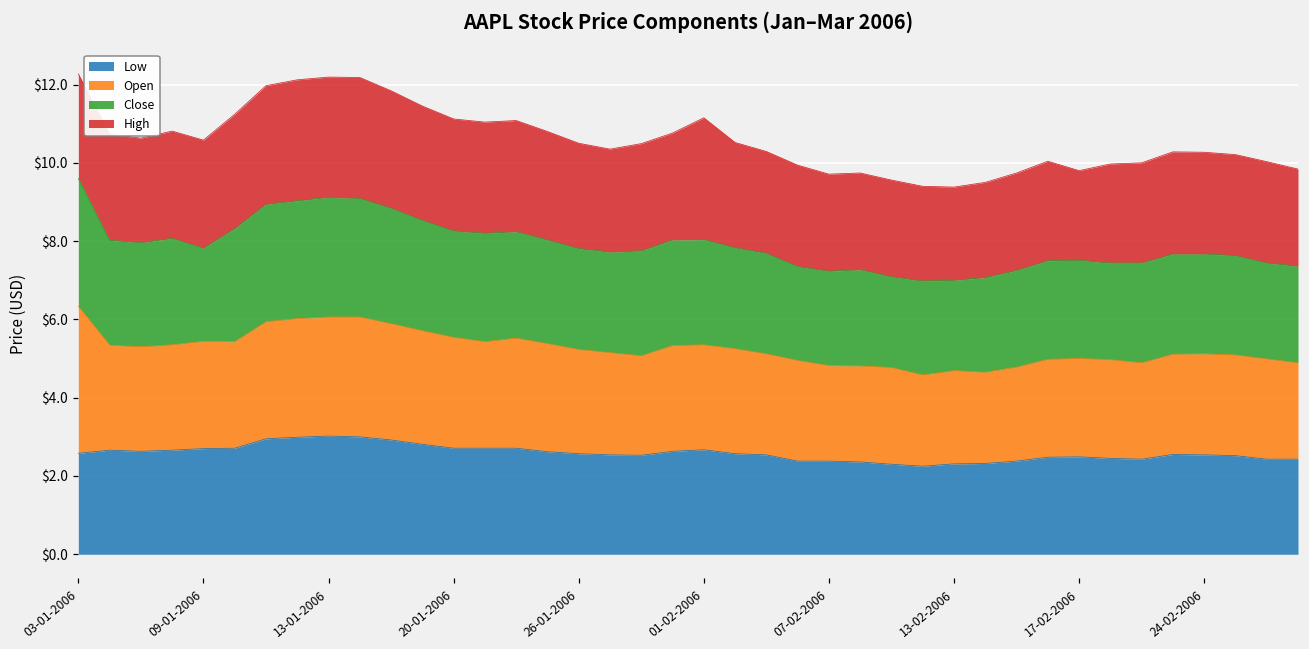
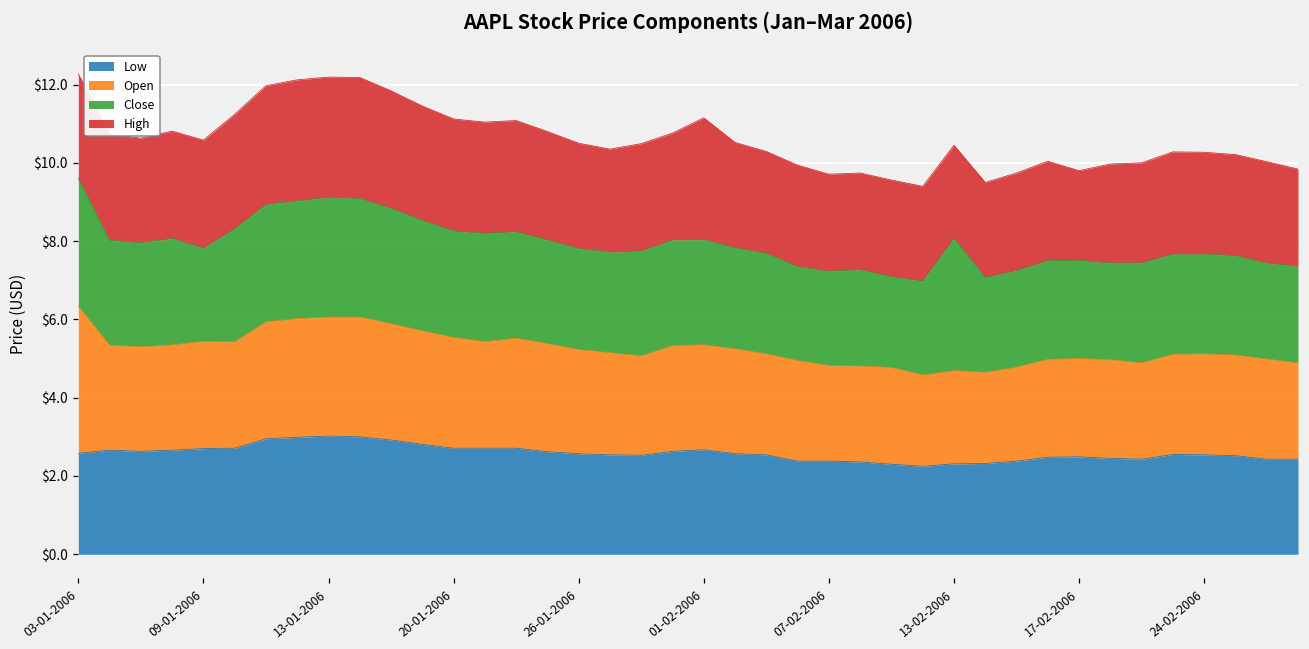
  {
    "Low": {
      "03-01-2006": "$2.6",
      "09-01-2006": "$2.7",
      "13-01-2006": "$3.0",
      "20-01-2006": "$2.7",
      "26-01-2006": "$2.6",
      "01-02-2006": "$2.7",
      "07-02-2006": "$2.4",
      "13-02-2006": "$2.3",
      "17-02-2006": "$2.5",
      "24-02-2006": "$2.5"
    },
    "Open": {
      "03-01-2006": "$3.8",
      "09-01-2006": "$2.7",
      "13-01-2006": "$3.0",
      "20-01-2006": "$2.8",
      "26-01-2006": "$2.7",
      "01-02-2006": "$2.7",
      "07-02-2006": "$2.4",
      "13-02-2006": "$2.4",
      "17-02-2006": "$2.5",
      "24-02-2006": "$2.6"
    },
    "Close": {
      "03-01-2006": "$3.3",
      "09-01-2006": "$2.4",
      "13-01-2006": "$3.1",
      "20-01-2006": "$2.7",
      "26-01-2006": "$2.6",
      "01-02-2006": "$2.7",
      "07-02-2006": "$2.4",
-     "13-02-2006": "$2.3",
+     "13-02-2006": "$3.4",
      "17-02-2006": "$2.5",
      "24-02-2006": "$2.6"
    },
    "High": {
      "03-01-2006": "$2.7",
      "09-01-2006": "$2.8",
      "13-01-2006": "$3.1",
      "20-01-2006": "$2.9",
      "26-01-2006": "$2.7",
      "01-02-2006": "$3.1",
      "07-02-2006": "$2.5",
      "13-02-2006": "$2.4",
      "17-02-2006": "$2.3",
      "24-02-2006": "$2.6"
    }
  }
